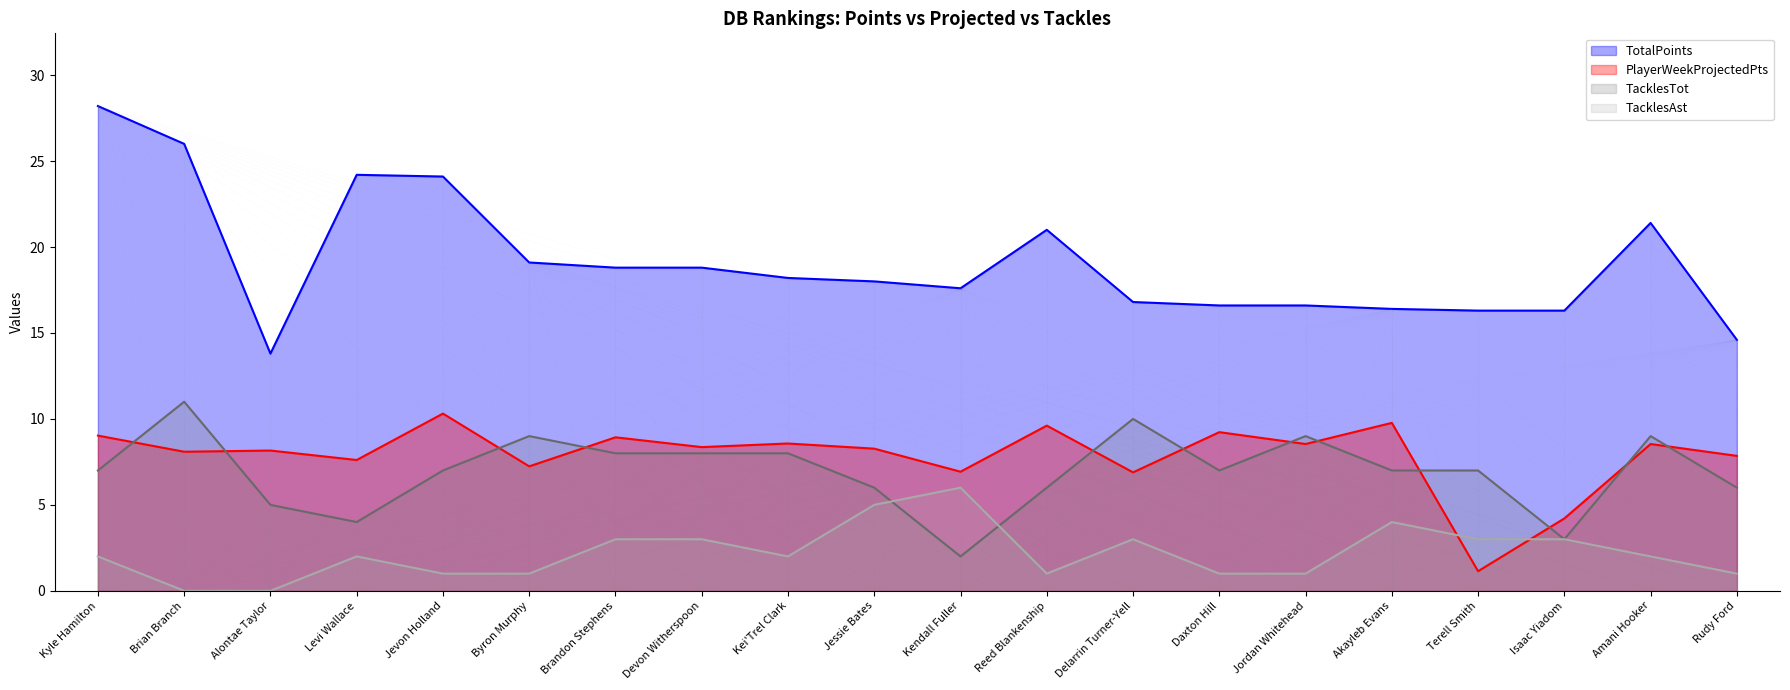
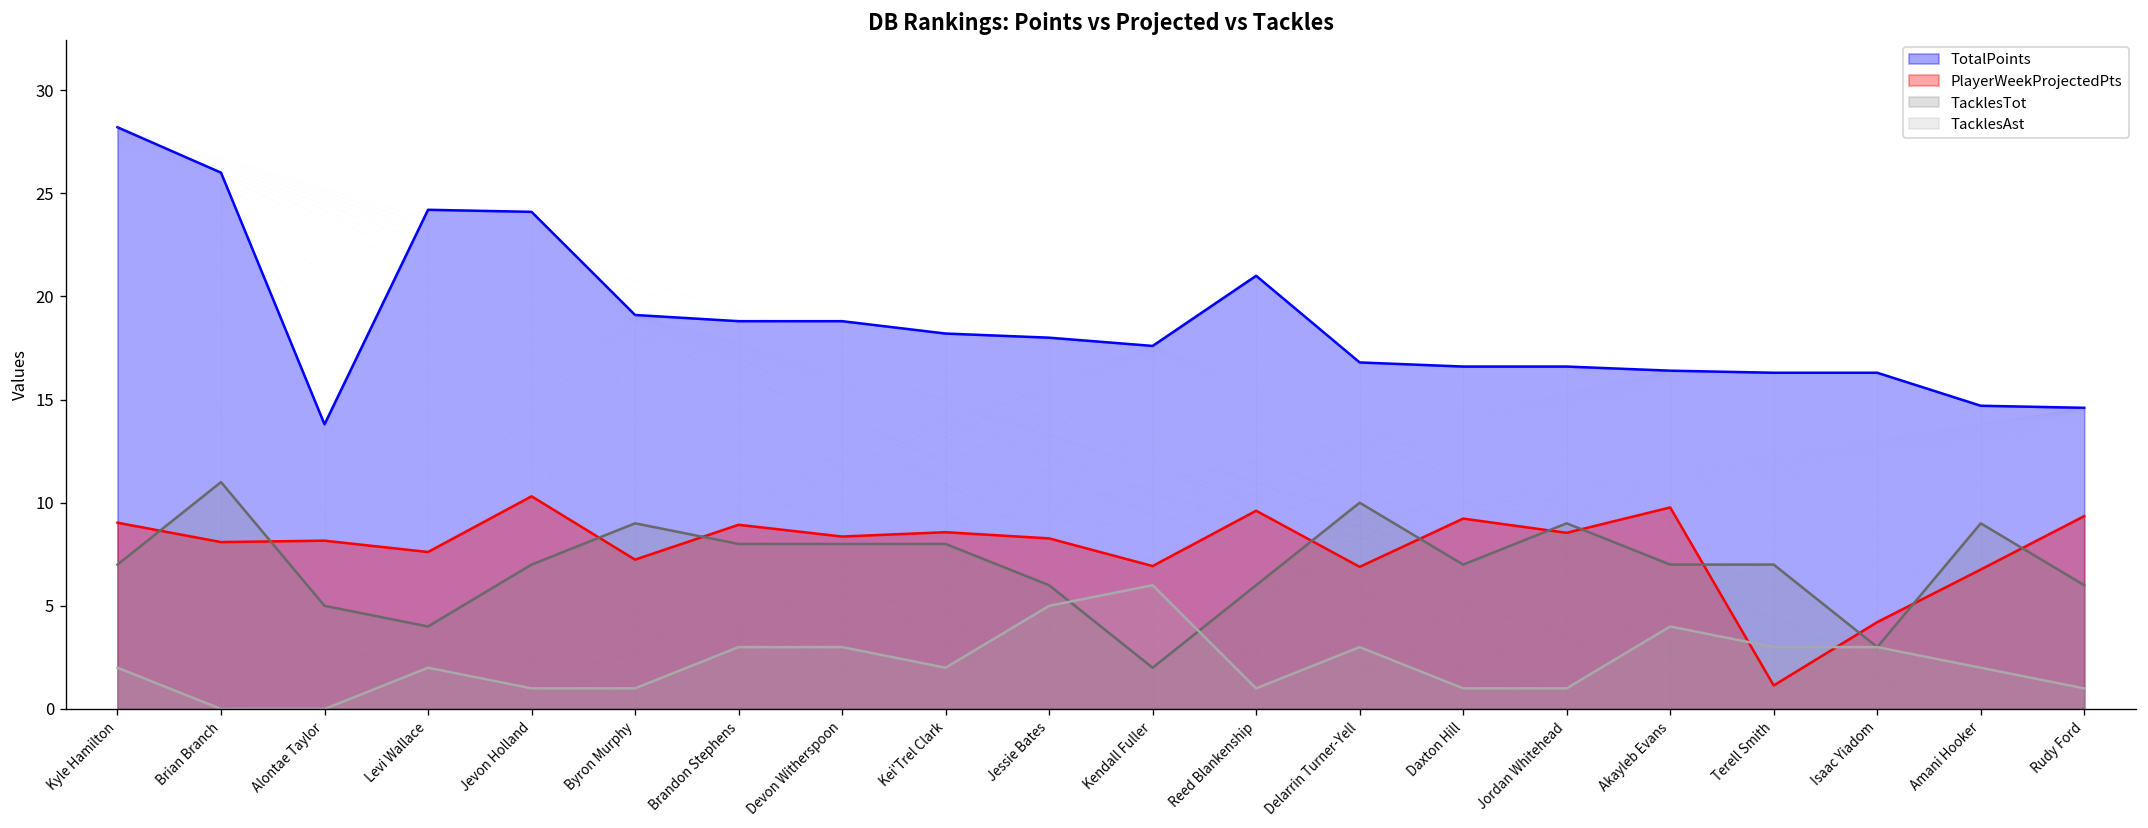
  {
    "TotalPoints": {
-     "Amani Hooker": 21.4
+     "Amani Hooker": 14.7
    },
    "PlayerWeekProjectedPts": {
      "Kyle Hamilton": 9.0,
      "Brian Branch": 8.1,
      "Alontae Taylor": 8.2,
      "Levi Wallace": 7.6,
      "Jevon Holland": 10.3,
      "Byron Murphy": 7.2,
      "Brandon Stephens": 8.9,
      "Devon Witherspoon": 8.4,
      "Kei'Trel Clark": 8.6,
      "Jessie Bates": 8.3,
      "Kendall Fuller": 6.9,
      "Reed Blankenship": 9.6,
      "Delarrin Turner-Yell": 6.9,
      "Daxton Hill": 9.2,
      "Jordan Whitehead": 8.5,
      "Akayleb Evans": 9.8,
      "Terell Smith": 1.1,
      "Isaac Yiadom": 4.2,
-     "Amani Hooker": 8.5,
-     "Rudy Ford": 7.9
+     "Amani Hooker": 6.8,
+     "Rudy Ford": 9.4
    }
  }
